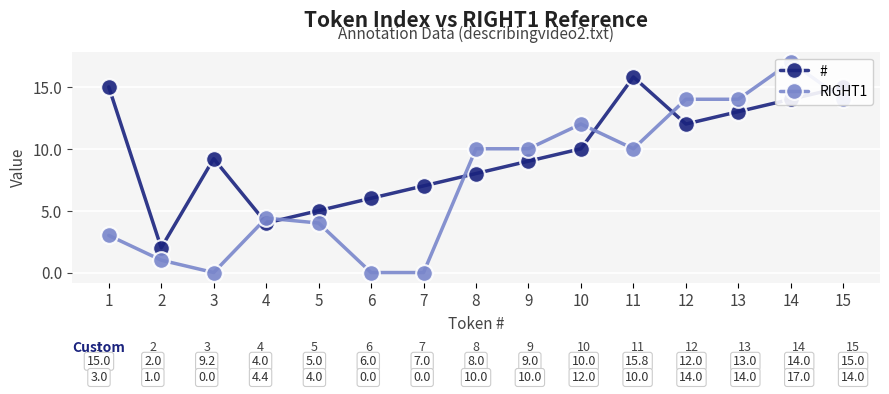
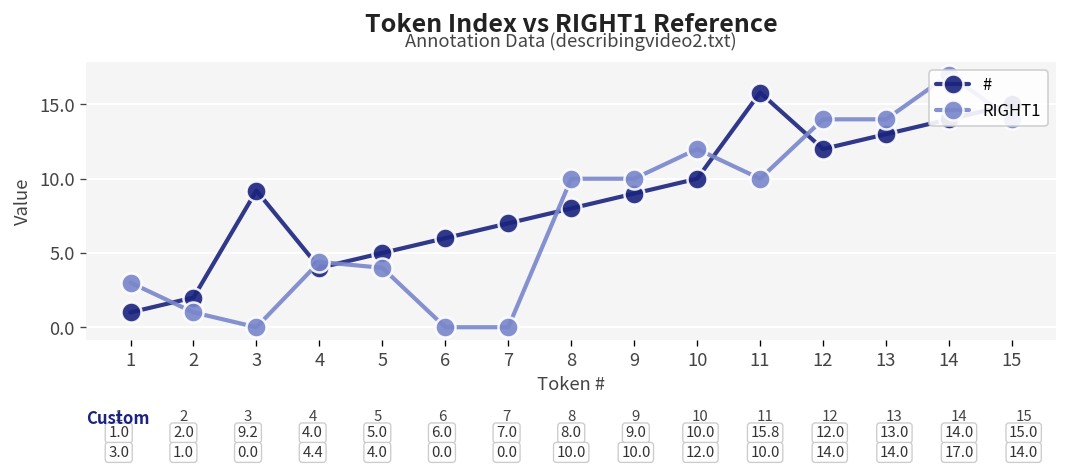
  {
    "#": {
-     "1": 15.0
+     "1": 1.0
    },
    "RIGHT1": {
      "1": 3.0,
      "2": 1.0,
      "3": 0.0,
      "4": 4.4,
      "5": 4.0,
      "6": 0.0,
      "7": 0.0,
      "8": 10.0,
      "9": 10.0,
      "10": 12.0,
      "11": 10.0,
      "12": 14.0,
      "13": 14.0
    }
  }
